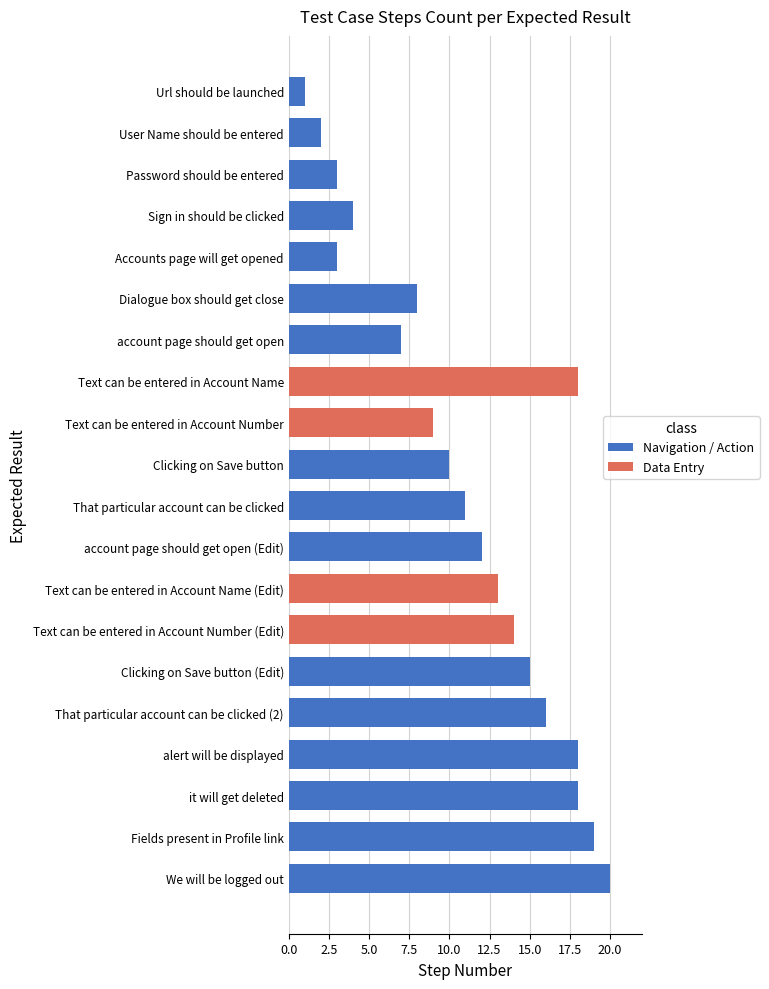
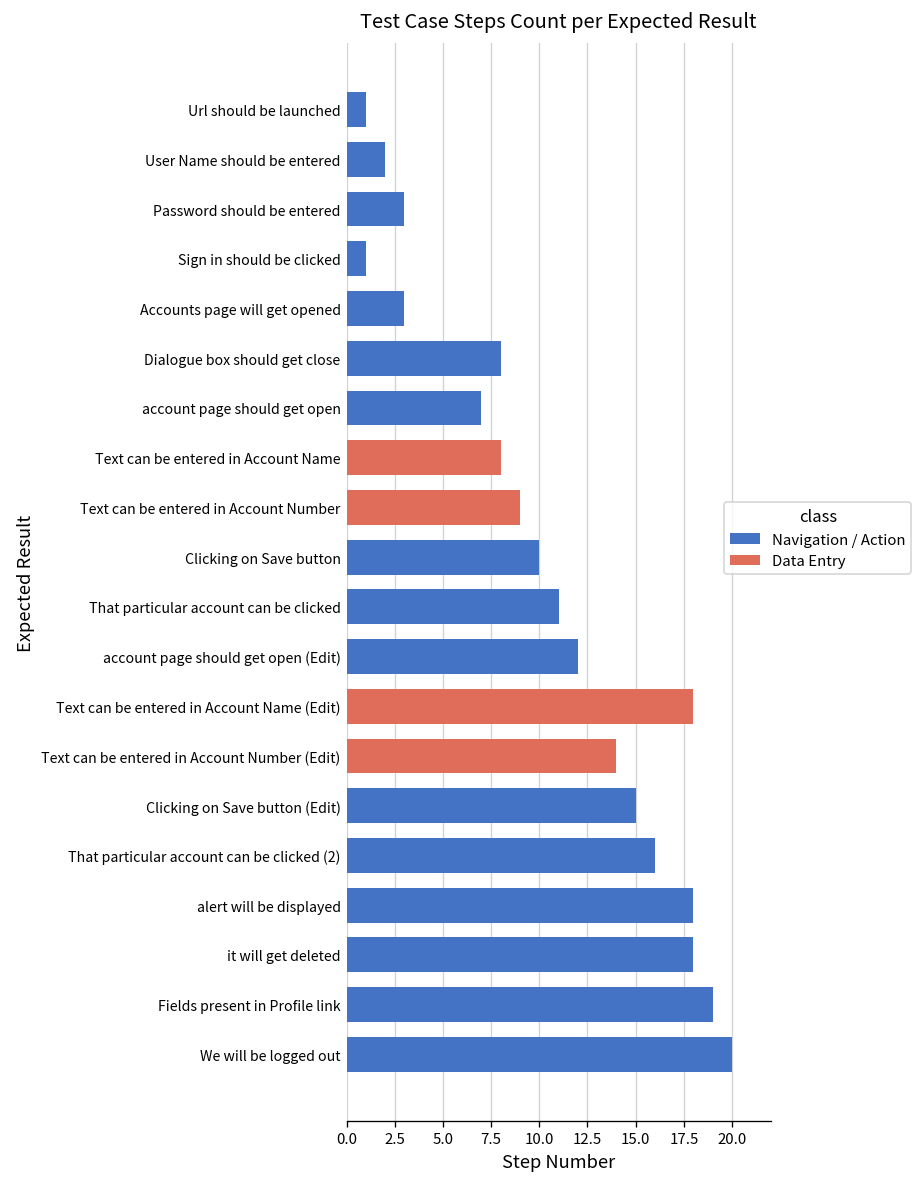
  {
    "Url should be launched": 1,
    "User Name should be entered": 2,
    "Password should be entered": 3,
-   "Sign in should be clicked": 4,
+   "Sign in should be clicked": 1,
    "Accounts page will get opened": 3,
    "Dialogue box should get close": 8,
    "account page should get open": 7,
-   "Text can be entered in Account Name": 18,
+   "Text can be entered in Account Name": 8,
    "Text can be entered in Account Number": 9,
    "Clicking on Save button": 10,
    "That particular account can be clicked": 11,
    "account page should get open (Edit)": 12,
-   "Text can be entered in Account Name (Edit)": 13,
+   "Text can be entered in Account Name (Edit)": 18,
    "Text can be entered in Account Number (Edit)": 14,
    "Clicking on Save button (Edit)": 15,
    "That particular account can be clicked (2)": 16,
    "alert will be displayed": 18,
    "it will get deleted": 18,
    "Fields present in Profile link": 19,
    "We will be logged out": 20
  }
